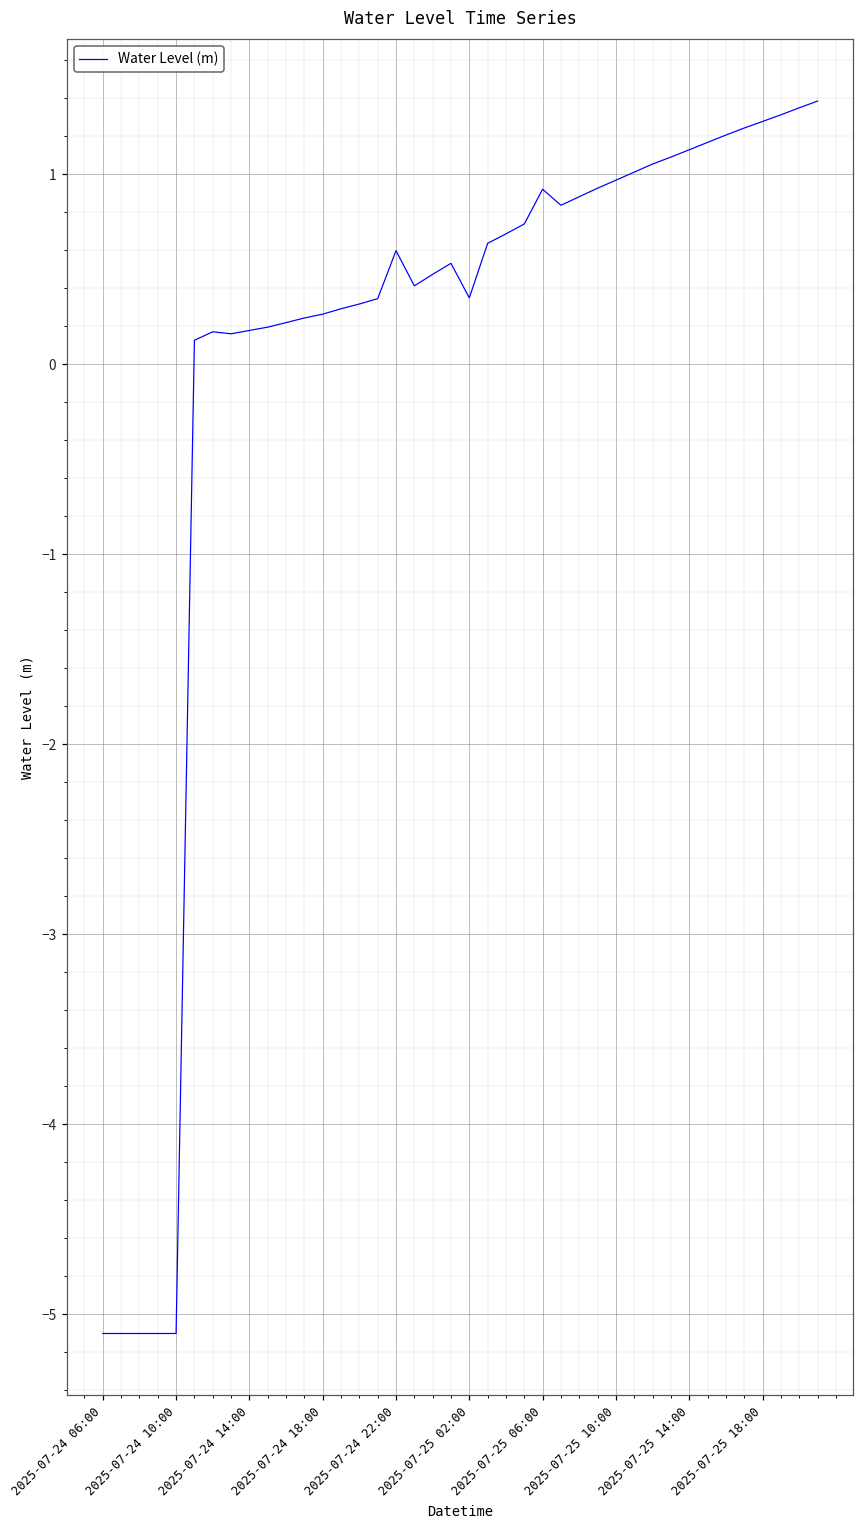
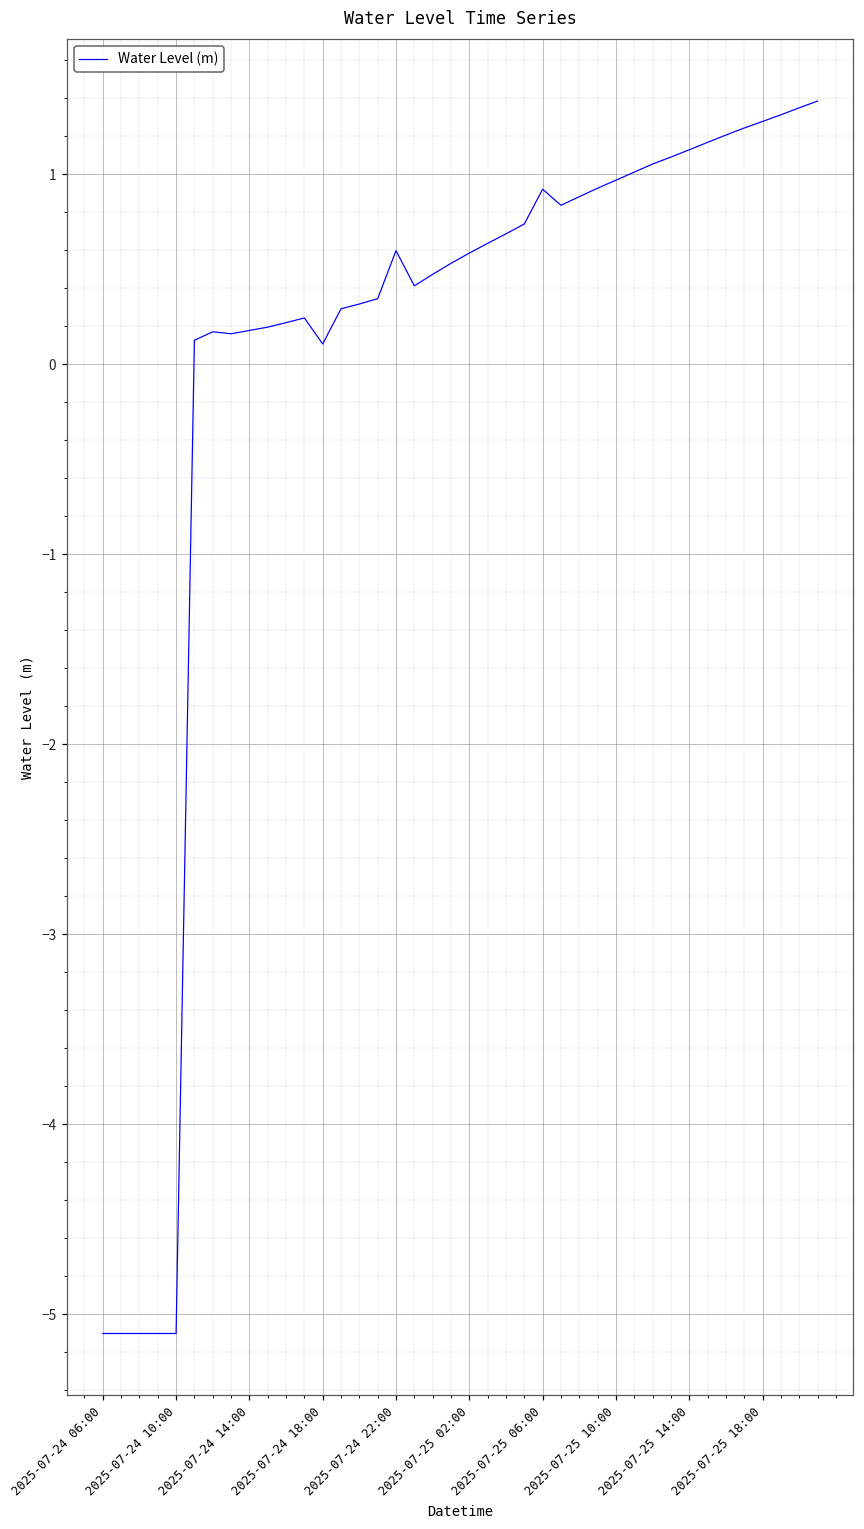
  {
    "2025-07-24 06:00": -5.10,
    "2025-07-24 10:00": -5.10,
    "2025-07-24 14:00": 0.18,
-   "2025-07-24 18:00": 0.26,
+   "2025-07-24 18:00": 0.11,
    "2025-07-24 22:00": 0.60,
-   "2025-07-25 02:00": 0.35,
+   "2025-07-25 02:00": 0.59,
    "2025-07-25 06:00": 0.92,
    "2025-07-25 10:00": 0.97,
    "2025-07-25 14:00": 1.13,
    "2025-07-25 18:00": 1.28
  }
